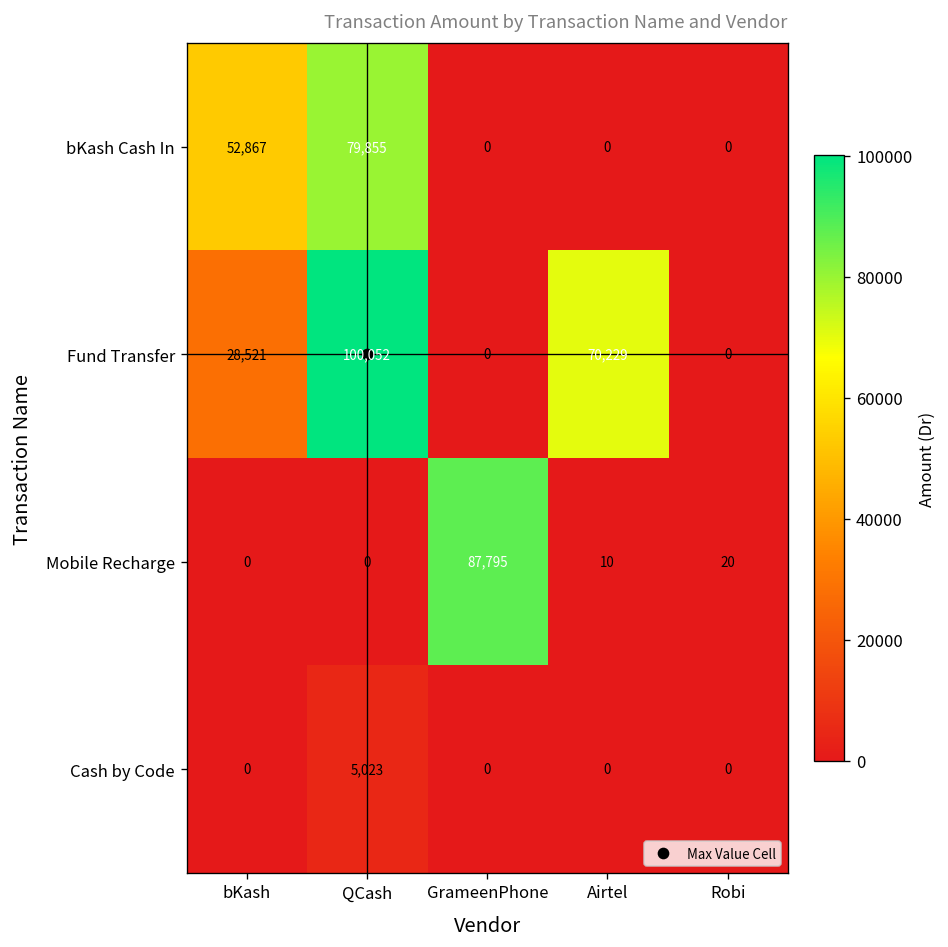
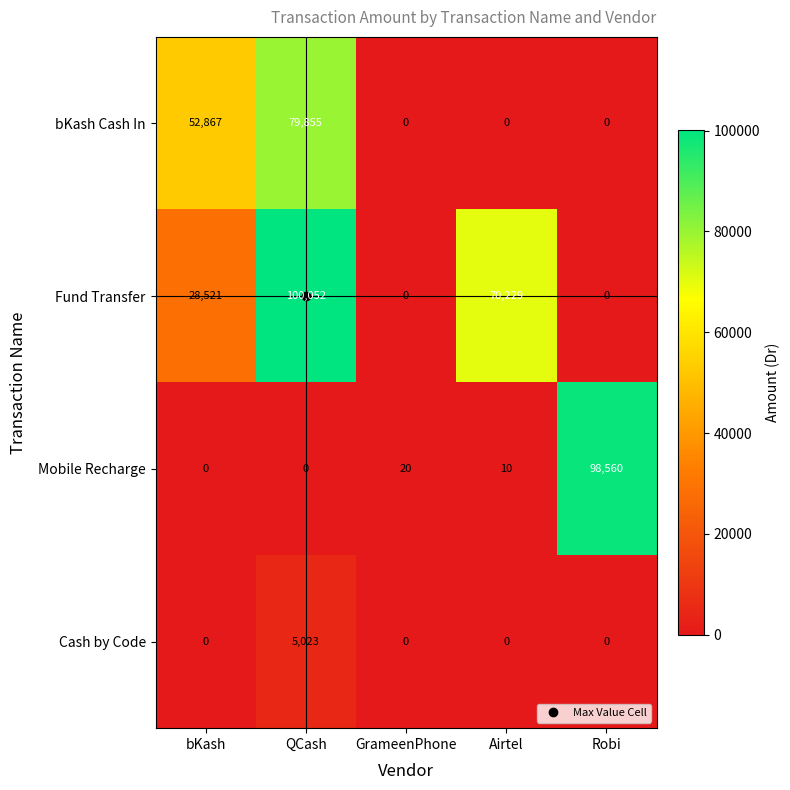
  {
    "bKash Cash In": {
      "bKash": "52,867",
      "QCash": "79,855",
      "GrameenPhone": "0",
      "Airtel": "0",
      "Robi": "0"
    },
    "Fund Transfer": {
      "bKash": "28,521",
      "GrameenPhone": "0",
      "Airtel": "70,229",
      "Robi": "0"
    },
    "Mobile Recharge": {
      "bKash": "0",
      "QCash": "0",
-     "GrameenPhone": "87,795",
+     "GrameenPhone": "20",
      "Airtel": "10",
-     "Robi": "20"
+     "Robi": "98,560"
    },
    "Cash by Code": {
      "bKash": "0",
      "QCash": "5,023",
      "GrameenPhone": "0",
      "Airtel": "0",
      "Robi": "0"
    }
  }
